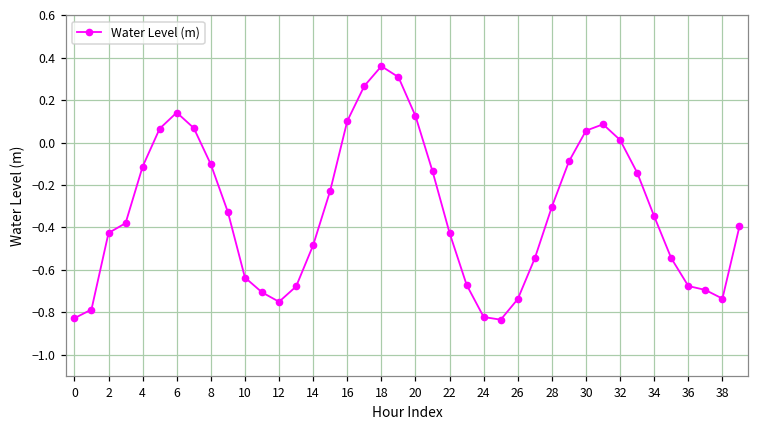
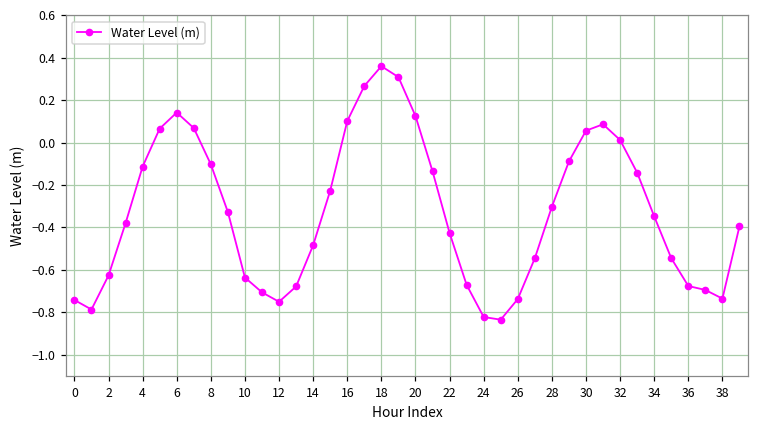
  {
-   "0": -0.83,
-   "2": -0.43,
+   "0": -0.74,
+   "2": -0.63,
    "4": -0.11,
    "6": 0.14,
    "8": -0.10,
    "10": -0.64,
    "12": -0.75,
    "14": -0.48,
    "16": 0.10,
    "18": 0.36,
    "20": 0.13,
    "22": -0.43,
    "24": -0.82,
    "26": -0.74,
    "28": -0.30,
    "30": 0.06,
    "32": 0.01,
    "34": -0.35,
    "36": -0.68,
    "38": -0.74
  }
